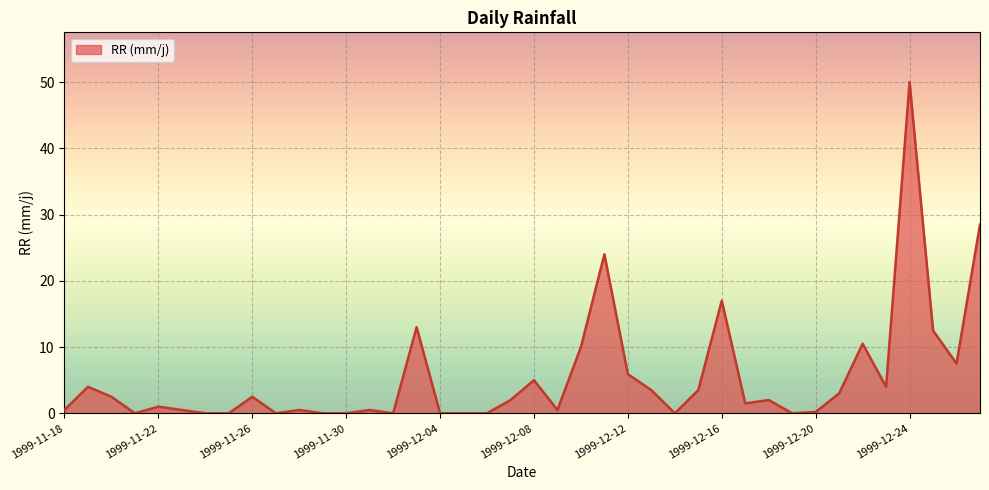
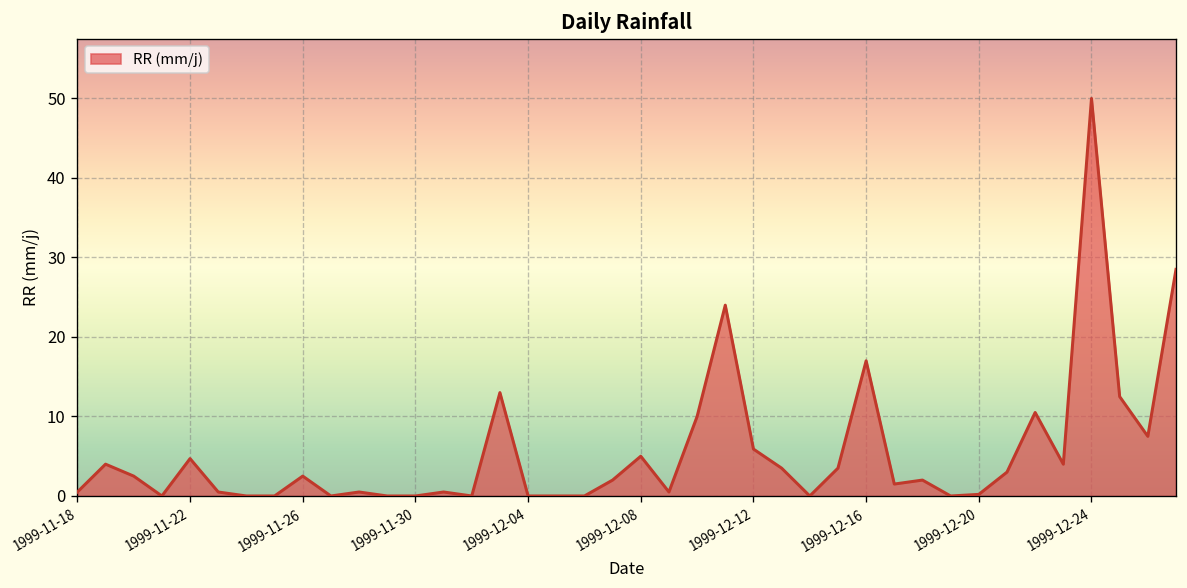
  {
    "1999-11-18": 1,
-   "1999-11-22": 1,
+   "1999-11-22": 5,
    "1999-11-26": 3,
    "1999-11-30": 0,
    "1999-12-04": 0,
    "1999-12-08": 5,
    "1999-12-12": 6,
    "1999-12-16": 17,
    "1999-12-20": 0,
    "1999-12-24": 50
  }
